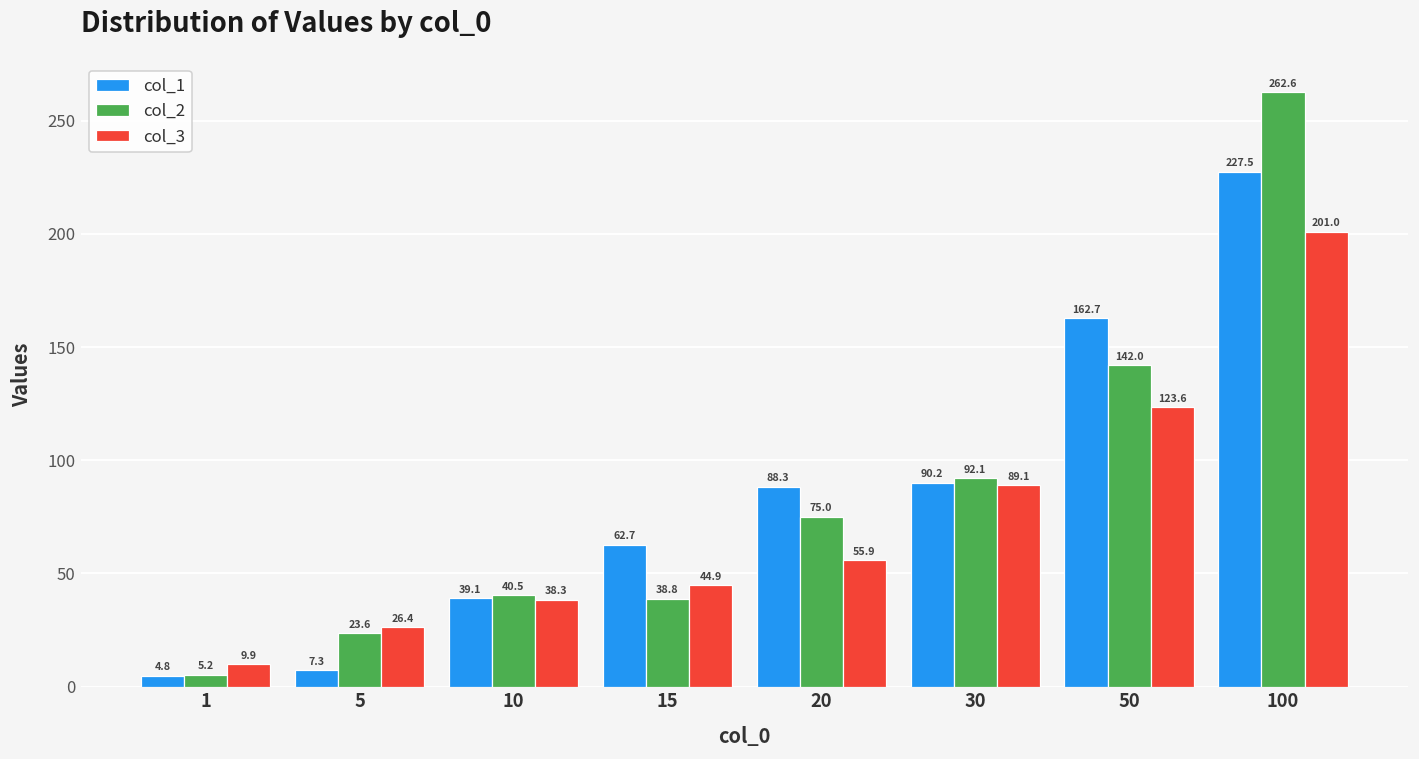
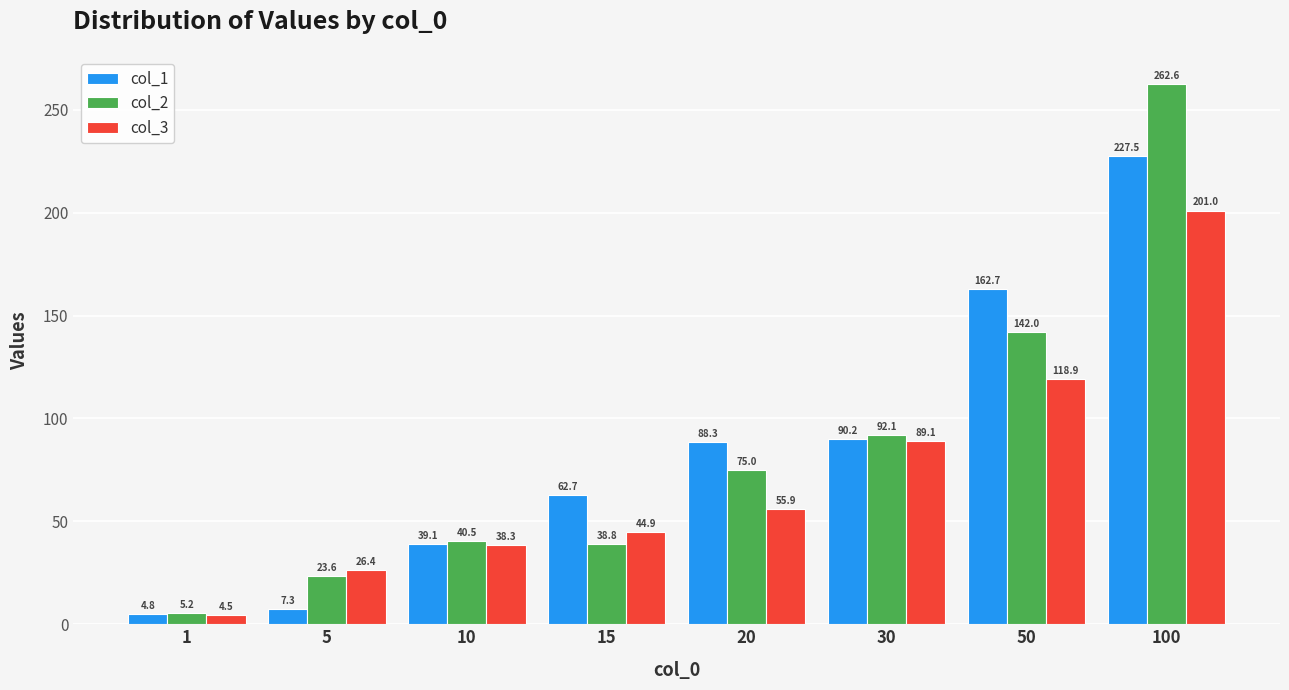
  {
    "col_1": {
      "1": 4.8,
      "5": 7.3,
      "10": 39.1,
      "15": 62.7,
      "20": 88.3,
      "30": 90.2,
      "50": 162.7,
      "100": 227.5
    },
    "col_2": {
      "1": 5.2,
      "5": 23.6,
      "10": 40.5,
      "15": 38.8,
      "20": 75.0,
      "30": 92.1,
      "50": 142.0,
      "100": 262.6
    },
    "col_3": {
-     "1": 9.9,
+     "1": 4.5,
      "5": 26.4,
      "10": 38.3,
      "15": 44.9,
      "20": 55.9,
      "30": 89.1,
-     "50": 123.6,
+     "50": 118.9,
      "100": 201.0
    }
  }
